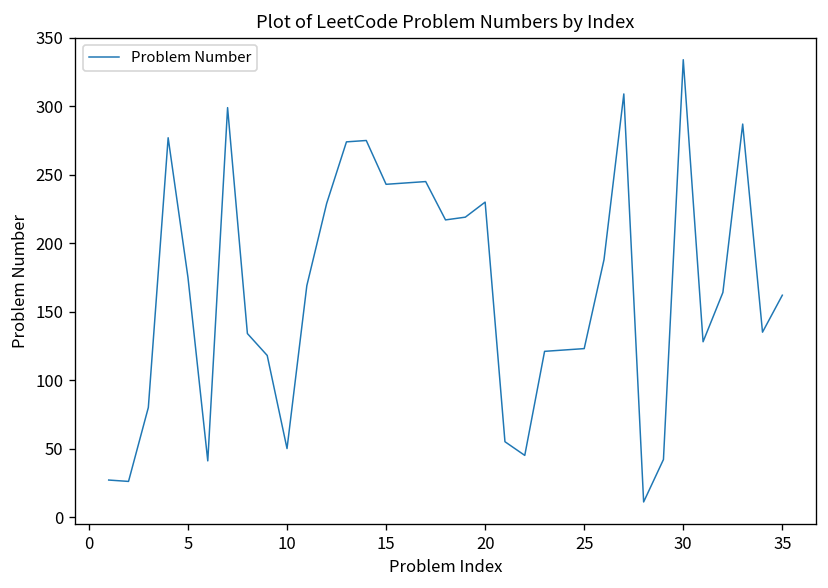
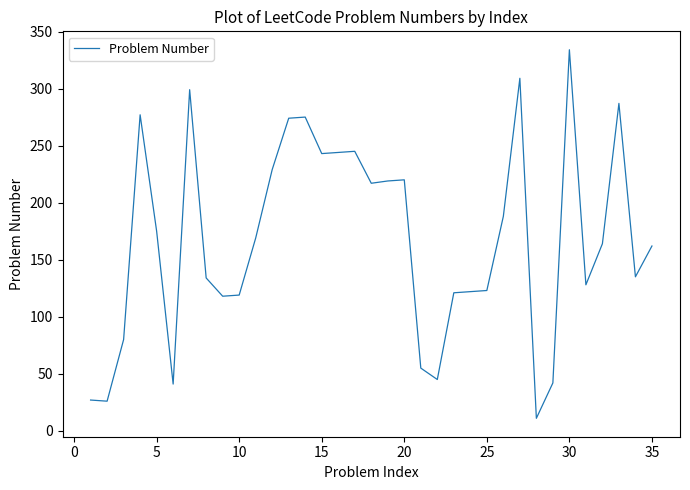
  {
    "5": 175,
-   "10": 50,
+   "10": 119,
    "15": 243,
-   "20": 230,
+   "20": 220,
    "25": 123,
    "30": 334,
    "35": 162
  }
